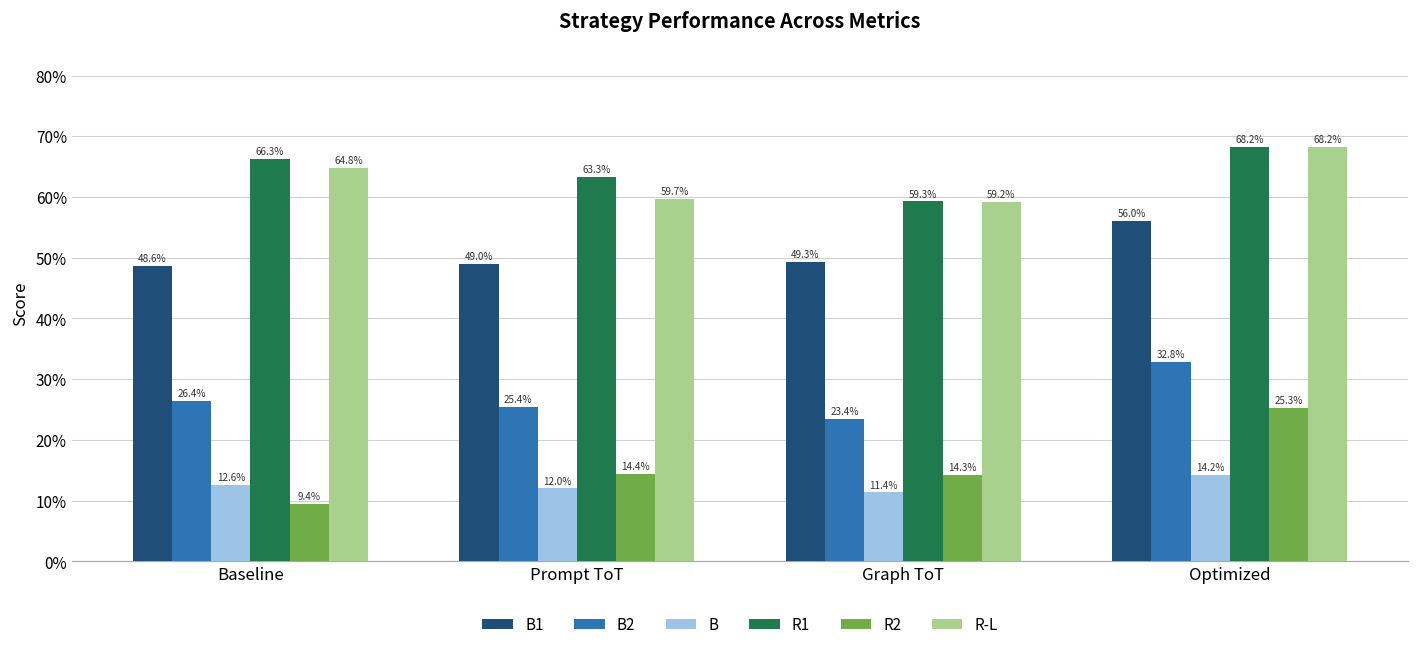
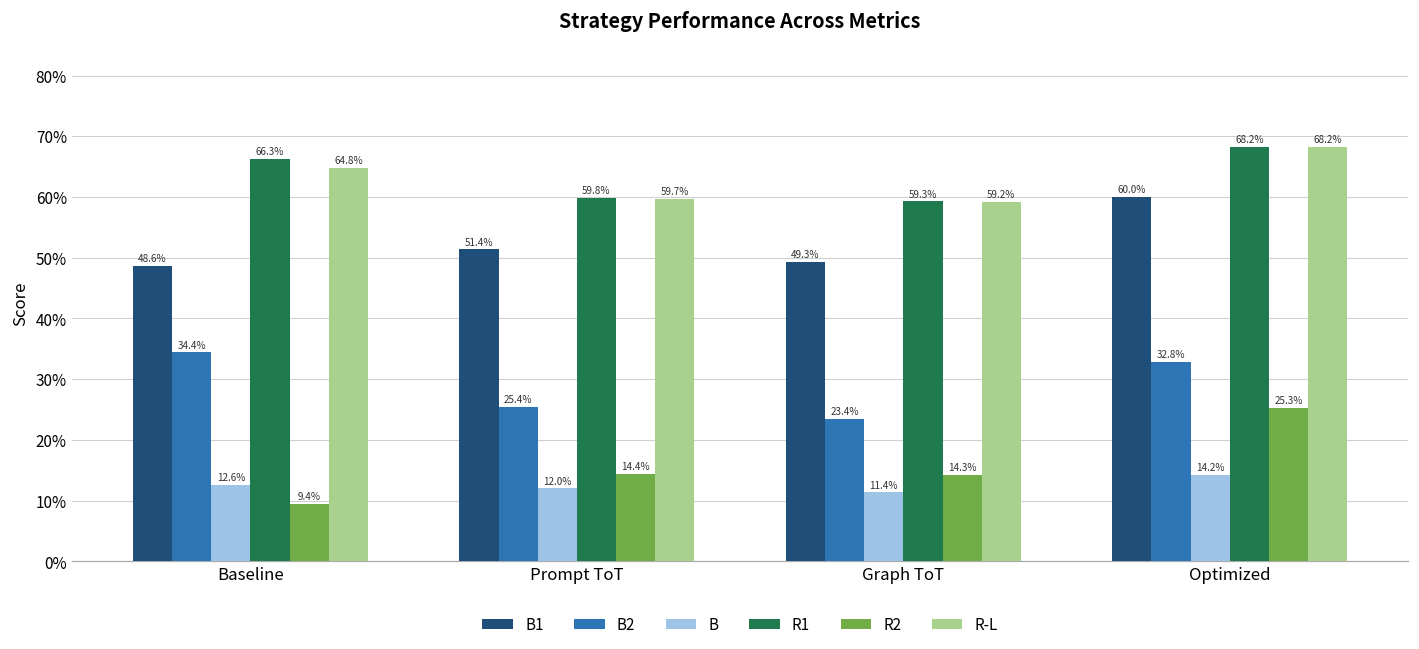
  {
    "B1": {
      "Baseline": "48.6%",
-     "Prompt ToT": "49.0%",
+     "Prompt ToT": "51.4%",
      "Graph ToT": "49.3%",
-     "Optimized": "56.0%"
+     "Optimized": "60.0%"
    },
    "B2": {
-     "Baseline": "26.4%",
+     "Baseline": "34.4%",
      "Prompt ToT": "25.4%",
      "Graph ToT": "23.4%",
      "Optimized": "32.8%"
    },
    "B": {
      "Baseline": "12.6%",
      "Prompt ToT": "12.0%",
      "Graph ToT": "11.4%",
      "Optimized": "14.2%"
    },
    "R1": {
      "Baseline": "66.3%",
-     "Prompt ToT": "63.3%",
+     "Prompt ToT": "59.8%",
      "Graph ToT": "59.3%",
      "Optimized": "68.2%"
    },
    "R2": {
      "Baseline": "9.4%",
      "Prompt ToT": "14.4%",
      "Graph ToT": "14.3%",
      "Optimized": "25.3%"
    },
    "R-L": {
      "Baseline": "64.8%",
      "Prompt ToT": "59.7%",
      "Graph ToT": "59.2%",
      "Optimized": "68.2%"
    }
  }
